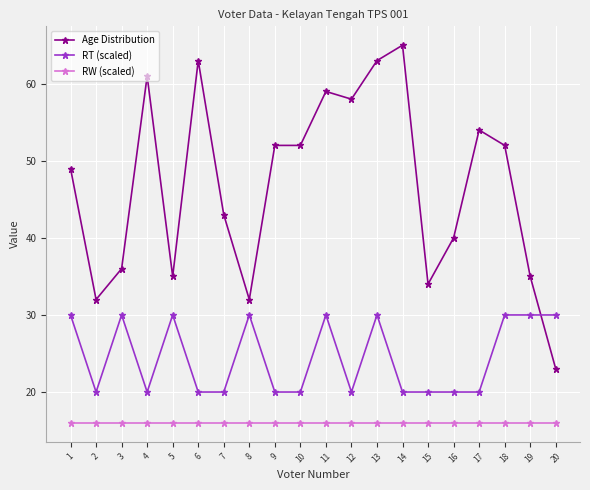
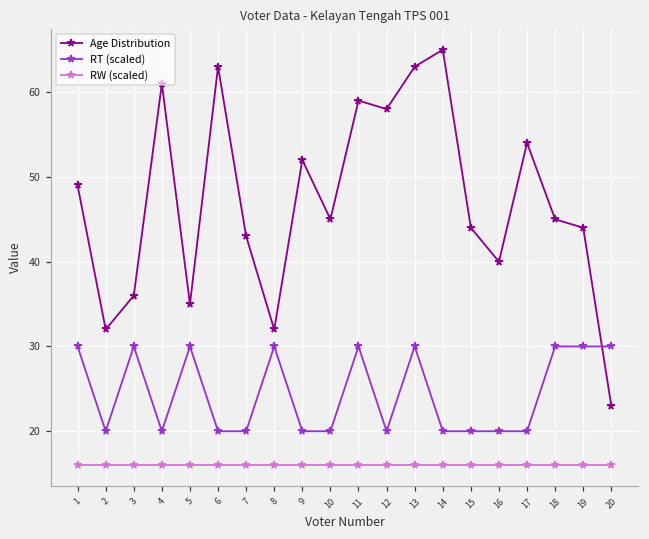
  {
    "Age Distribution": {
      "1": 49,
      "2": 32,
      "3": 36,
      "5": 35,
      "6": 63,
      "7": 43,
      "8": 32,
      "9": 52,
-     "10": 52,
+     "10": 45,
      "11": 59,
      "12": 58,
      "13": 63,
      "14": 65,
-     "15": 34,
+     "15": 44,
      "16": 40,
      "17": 54,
-     "18": 52,
-     "19": 35,
+     "18": 45,
+     "19": 44,
      "20": 23
    },
    "RT (scaled)": {
      "1": 30,
      "2": 20,
      "3": 30,
      "4": 20,
      "5": 30,
      "6": 20,
      "7": 20,
      "8": 30,
      "9": 20,
      "10": 20,
      "11": 30,
      "12": 20,
      "13": 30,
      "14": 20,
      "15": 20,
      "16": 20,
      "17": 20,
      "18": 30,
      "19": 30,
      "20": 30
    },
    "RW (scaled)": {
      "1": 16,
      "2": 16,
      "3": 16,
      "4": 16,
      "5": 16,
      "6": 16,
      "7": 16,
      "8": 16,
      "9": 16,
      "10": 16,
      "11": 16,
      "12": 16,
      "13": 16,
      "14": 16,
      "15": 16,
      "16": 16,
      "17": 16,
      "18": 16,
      "19": 16,
      "20": 16
    }
  }
